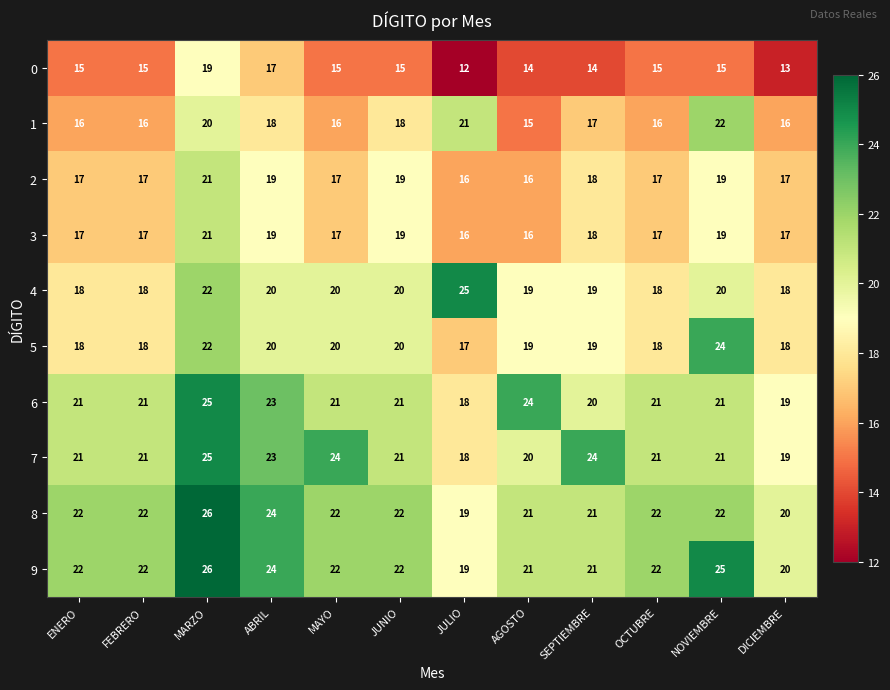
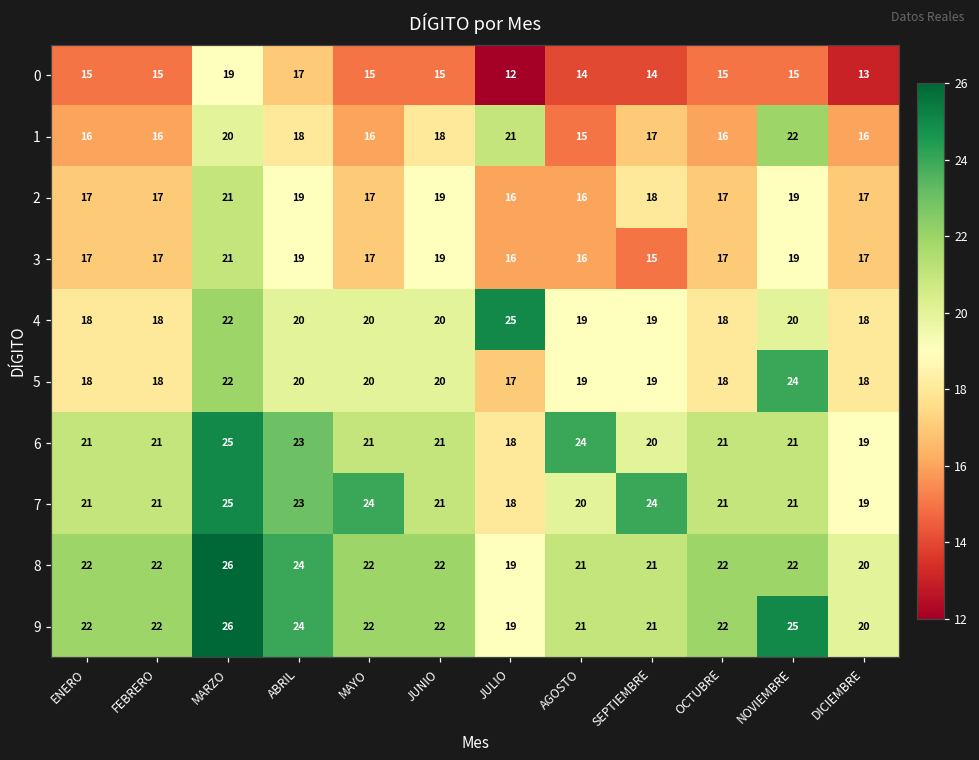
  {
    "0": {
      "ENERO": 15,
      "FEBRERO": 15,
      "MARZO": 19,
      "ABRIL": 17,
      "MAYO": 15,
      "JUNIO": 15,
      "JULIO": 12,
      "AGOSTO": 14,
      "SEPTIEMBRE": 14,
      "OCTUBRE": 15,
      "NOVIEMBRE": 15,
      "DICIEMBRE": 13
    },
    "1": {
      "ENERO": 16,
      "FEBRERO": 16,
      "MARZO": 20,
      "ABRIL": 18,
      "MAYO": 16,
      "JUNIO": 18,
      "JULIO": 21,
      "AGOSTO": 15,
      "SEPTIEMBRE": 17,
      "OCTUBRE": 16,
      "NOVIEMBRE": 22,
      "DICIEMBRE": 16
    },
    "2": {
      "ENERO": 17,
      "FEBRERO": 17,
      "MARZO": 21,
      "ABRIL": 19,
      "MAYO": 17,
      "JUNIO": 19,
      "JULIO": 16,
      "AGOSTO": 16,
      "SEPTIEMBRE": 18,
      "OCTUBRE": 17,
      "NOVIEMBRE": 19,
      "DICIEMBRE": 17
    },
    "3": {
      "ENERO": 17,
      "FEBRERO": 17,
      "MARZO": 21,
      "ABRIL": 19,
      "MAYO": 17,
      "JUNIO": 19,
      "JULIO": 16,
      "AGOSTO": 16,
-     "SEPTIEMBRE": 18,
+     "SEPTIEMBRE": 15,
      "OCTUBRE": 17,
      "NOVIEMBRE": 19,
      "DICIEMBRE": 17
    },
    "4": {
      "ENERO": 18,
      "FEBRERO": 18,
      "MARZO": 22,
      "ABRIL": 20,
      "MAYO": 20,
      "JUNIO": 20,
      "JULIO": 25,
      "AGOSTO": 19,
      "SEPTIEMBRE": 19,
      "OCTUBRE": 18,
      "NOVIEMBRE": 20,
      "DICIEMBRE": 18
    },
    "5": {
      "ENERO": 18,
      "FEBRERO": 18,
      "MARZO": 22,
      "ABRIL": 20,
      "MAYO": 20,
      "JUNIO": 20,
      "JULIO": 17,
      "AGOSTO": 19,
      "SEPTIEMBRE": 19,
      "OCTUBRE": 18,
      "NOVIEMBRE": 24,
      "DICIEMBRE": 18
    },
    "6": {
      "ENERO": 21,
      "FEBRERO": 21,
      "MARZO": 25,
      "ABRIL": 23,
      "MAYO": 21,
      "JUNIO": 21,
      "JULIO": 18,
      "AGOSTO": 24,
      "SEPTIEMBRE": 20,
      "OCTUBRE": 21,
      "NOVIEMBRE": 21,
      "DICIEMBRE": 19
    },
    "7": {
      "ENERO": 21,
      "FEBRERO": 21,
      "MARZO": 25,
      "ABRIL": 23,
      "MAYO": 24,
      "JUNIO": 21,
      "JULIO": 18,
      "AGOSTO": 20,
      "SEPTIEMBRE": 24,
      "OCTUBRE": 21,
      "NOVIEMBRE": 21,
      "DICIEMBRE": 19
    },
    "8": {
      "ENERO": 22,
      "FEBRERO": 22,
      "MARZO": 26,
      "ABRIL": 24,
      "MAYO": 22,
      "JUNIO": 22,
      "JULIO": 19,
      "AGOSTO": 21,
      "SEPTIEMBRE": 21,
      "OCTUBRE": 22,
      "NOVIEMBRE": 22,
      "DICIEMBRE": 20
    },
    "9": {
      "ENERO": 22,
      "FEBRERO": 22,
      "MARZO": 26,
      "ABRIL": 24,
      "MAYO": 22,
      "JUNIO": 22,
      "JULIO": 19,
      "AGOSTO": 21,
      "SEPTIEMBRE": 21,
      "OCTUBRE": 22,
      "NOVIEMBRE": 25,
      "DICIEMBRE": 20
    }
  }
